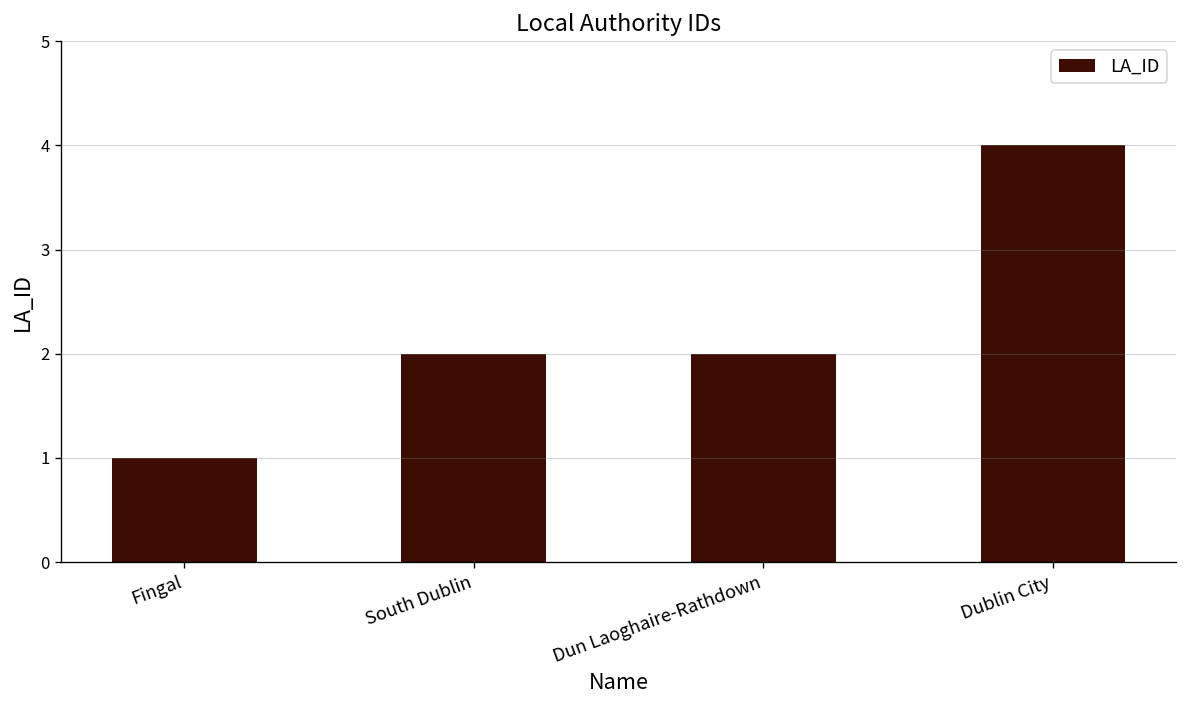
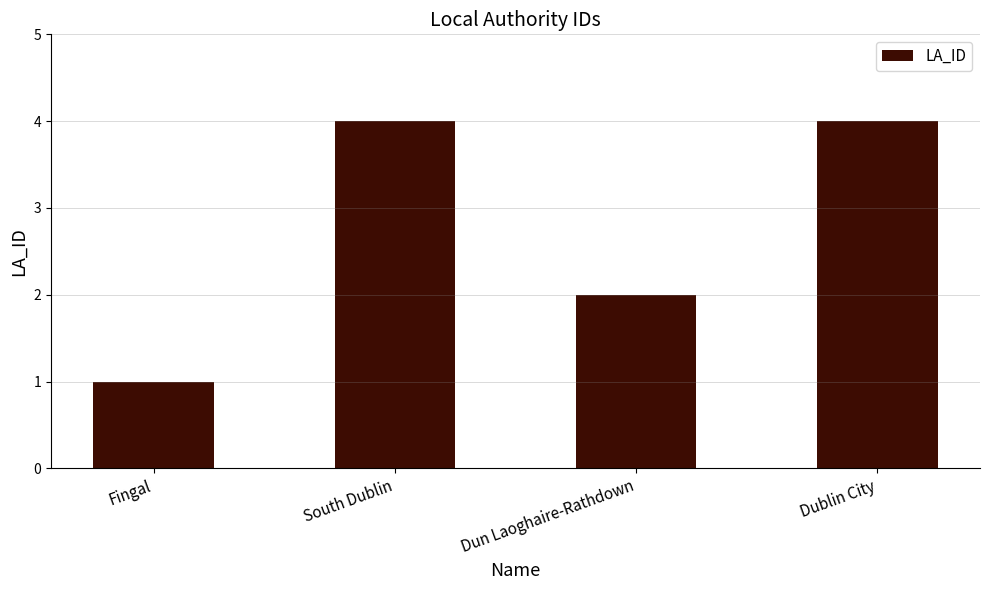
  {
    "Fingal": 1,
-   "South Dublin": 2,
+   "South Dublin": 4,
    "Dun Laoghaire-Rathdown": 2,
    "Dublin City": 4
  }
